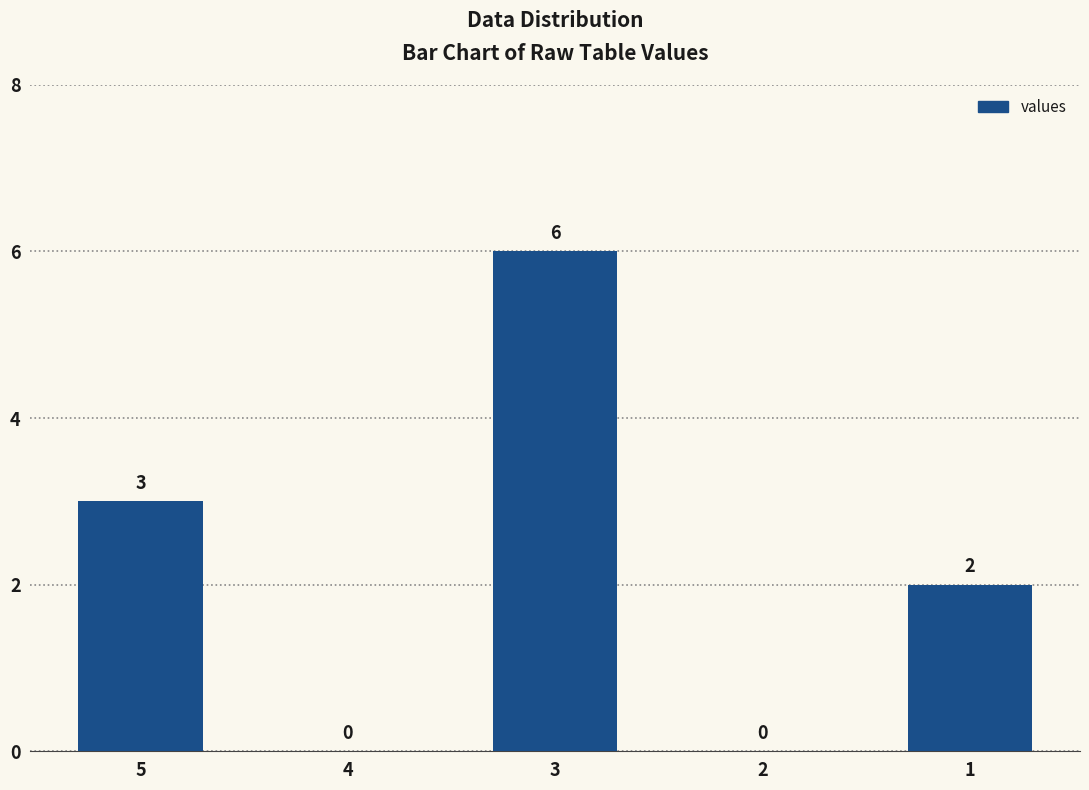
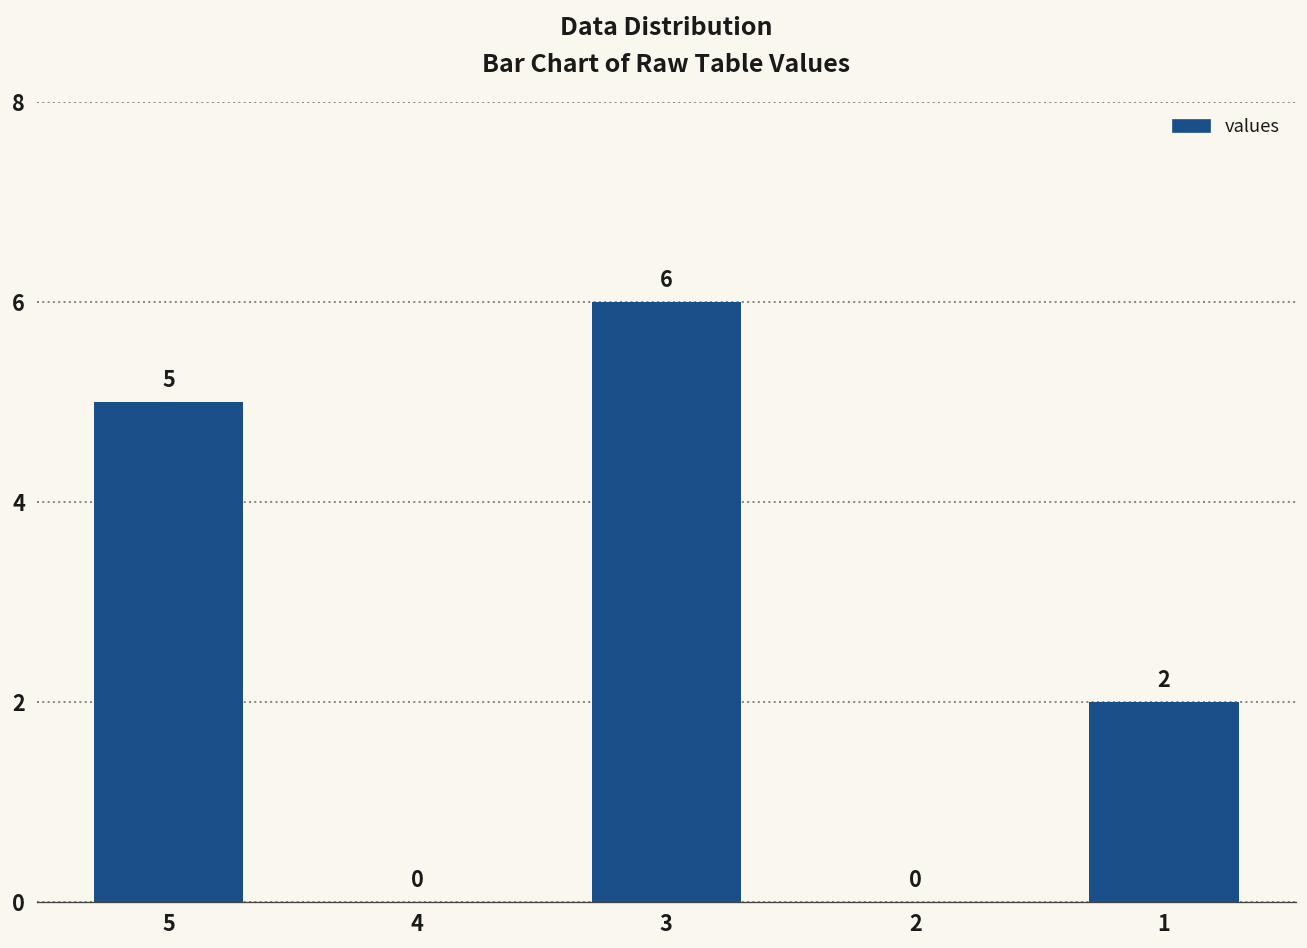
  {
-   "5": 3,
+   "5": 5,
    "4": 0,
    "3": 6,
    "2": 0,
    "1": 2
  }
